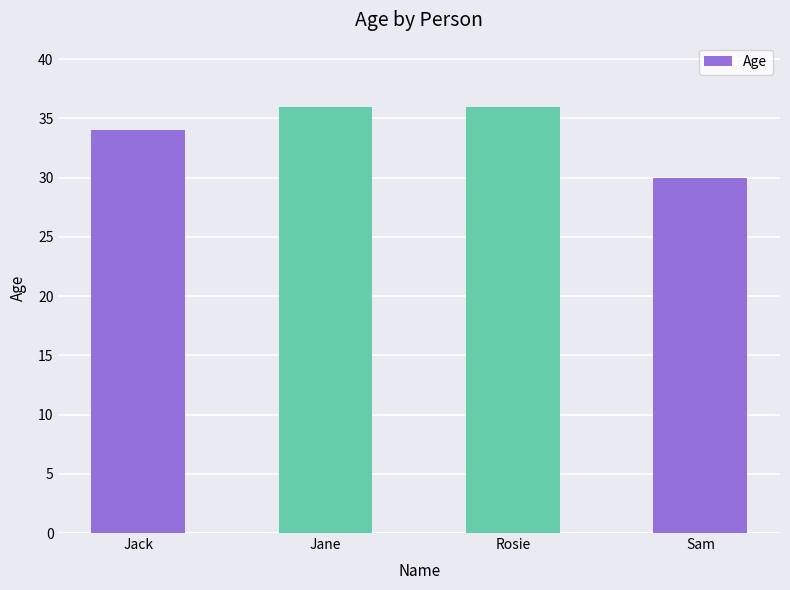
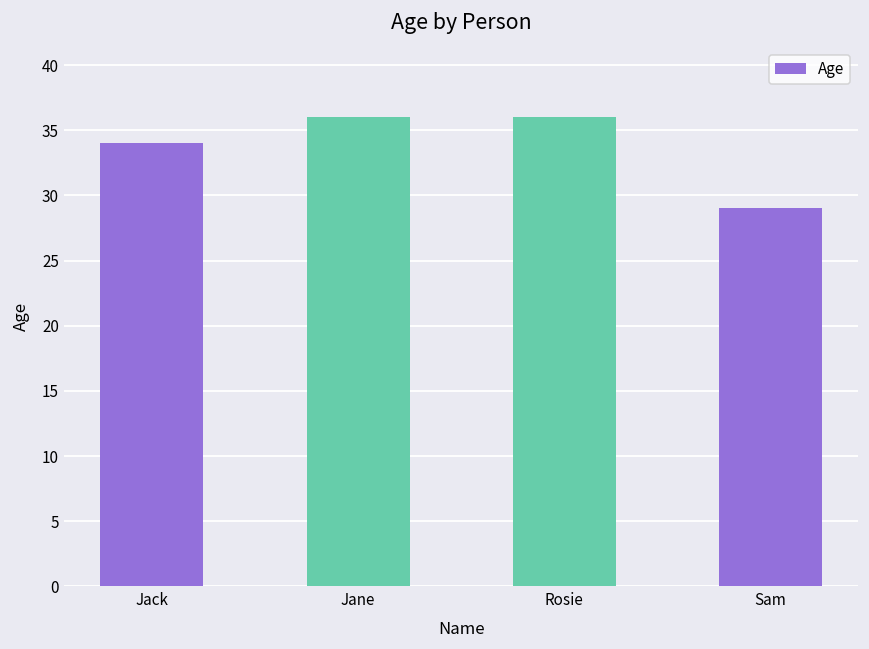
  {
    "Jack": 34,
    "Jane": 36,
    "Rosie": 36,
-   "Sam": 30
+   "Sam": 29
  }
